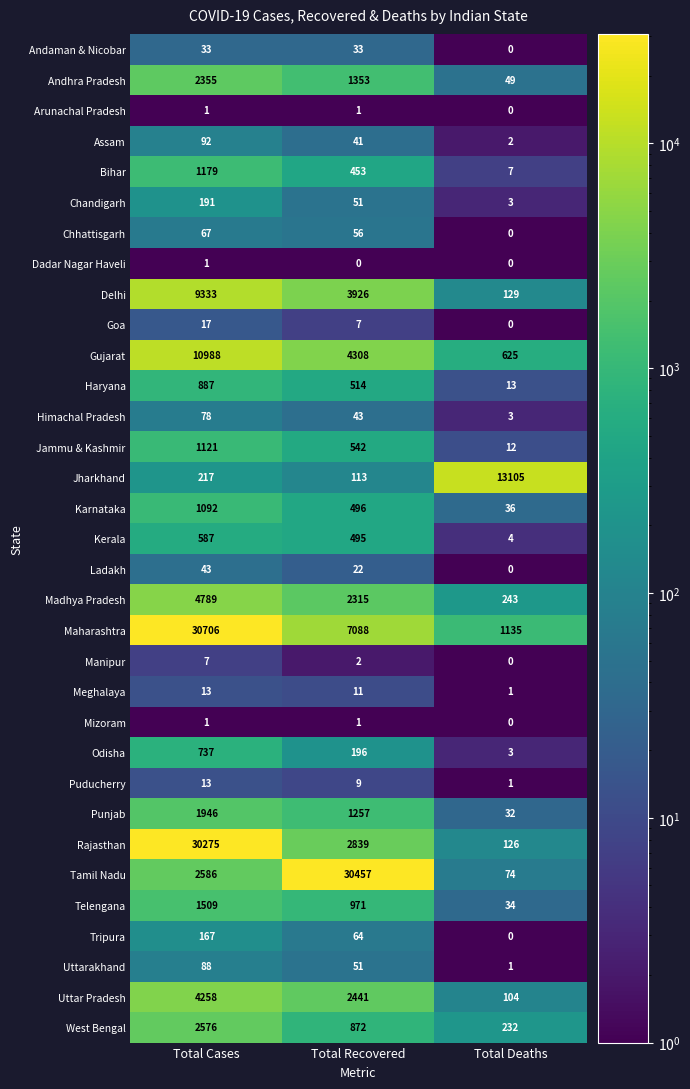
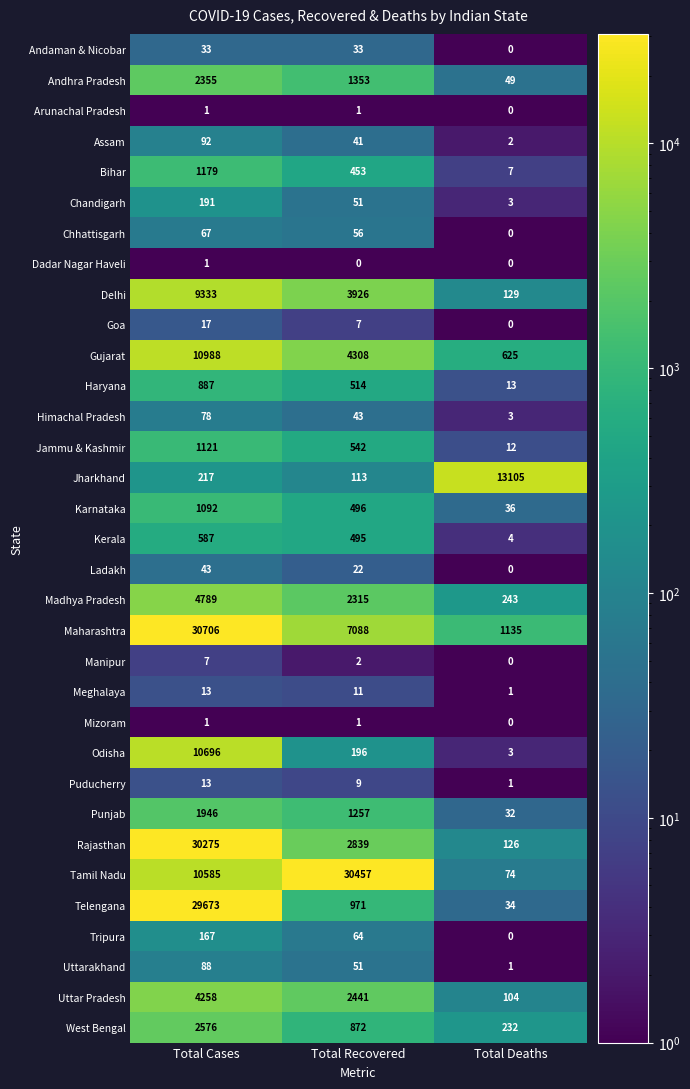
  {
    "Andaman & Nicobar": {
      "Total Cases": 33,
      "Total Recovered": 33,
      "Total Deaths": 0
    },
    "Andhra Pradesh": {
      "Total Cases": 2355,
      "Total Recovered": 1353,
      "Total Deaths": 49
    },
    "Arunachal Pradesh": {
      "Total Cases": 1,
      "Total Recovered": 1,
      "Total Deaths": 0
    },
    "Assam": {
      "Total Cases": 92,
      "Total Recovered": 41,
      "Total Deaths": 2
    },
    "Bihar": {
      "Total Cases": 1179,
      "Total Recovered": 453,
      "Total Deaths": 7
    },
    "Chandigarh": {
      "Total Cases": 191,
      "Total Recovered": 51,
      "Total Deaths": 3
    },
    "Chhattisgarh": {
      "Total Cases": 67,
      "Total Recovered": 56,
      "Total Deaths": 0
    },
    "Dadar Nagar Haveli": {
      "Total Cases": 1,
      "Total Recovered": 0,
      "Total Deaths": 0
    },
    "Delhi": {
      "Total Cases": 9333,
      "Total Recovered": 3926,
      "Total Deaths": 129
    },
    "Goa": {
      "Total Cases": 17,
      "Total Recovered": 7,
      "Total Deaths": 0
    },
    "Gujarat": {
      "Total Cases": 10988,
      "Total Recovered": 4308,
      "Total Deaths": 625
    },
    "Haryana": {
      "Total Cases": 887,
      "Total Recovered": 514,
      "Total Deaths": 13
    },
    "Himachal Pradesh": {
      "Total Cases": 78,
      "Total Recovered": 43,
      "Total Deaths": 3
    },
    "Jammu & Kashmir": {
      "Total Cases": 1121,
      "Total Recovered": 542,
      "Total Deaths": 12
    },
    "Jharkhand": {
      "Total Cases": 217,
      "Total Recovered": 113,
      "Total Deaths": 13105
    },
    "Karnataka": {
      "Total Cases": 1092,
      "Total Recovered": 496,
      "Total Deaths": 36
    },
    "Kerala": {
      "Total Cases": 587,
      "Total Recovered": 495,
      "Total Deaths": 4
    },
    "Ladakh": {
      "Total Cases": 43,
      "Total Recovered": 22,
      "Total Deaths": 0
    },
    "Madhya Pradesh": {
      "Total Cases": 4789,
      "Total Recovered": 2315,
      "Total Deaths": 243
    },
    "Maharashtra": {
      "Total Cases": 30706,
      "Total Recovered": 7088,
      "Total Deaths": 1135
    },
    "Manipur": {
      "Total Cases": 7,
      "Total Recovered": 2,
      "Total Deaths": 0
    },
    "Meghalaya": {
      "Total Cases": 13,
      "Total Recovered": 11,
      "Total Deaths": 1
    },
    "Mizoram": {
      "Total Cases": 1,
      "Total Recovered": 1,
      "Total Deaths": 0
    },
    "Odisha": {
-     "Total Cases": 737,
+     "Total Cases": 10696,
      "Total Recovered": 196,
      "Total Deaths": 3
    },
    "Puducherry": {
      "Total Cases": 13,
      "Total Recovered": 9,
      "Total Deaths": 1
    },
    "Punjab": {
      "Total Cases": 1946,
      "Total Recovered": 1257,
      "Total Deaths": 32
    },
    "Rajasthan": {
      "Total Cases": 30275,
      "Total Recovered": 2839,
      "Total Deaths": 126
    },
    "Tamil Nadu": {
-     "Total Cases": 2586,
+     "Total Cases": 10585,
      "Total Recovered": 30457,
      "Total Deaths": 74
    },
    "Telengana": {
-     "Total Cases": 1509,
+     "Total Cases": 29673,
      "Total Recovered": 971,
      "Total Deaths": 34
    },
    "Tripura": {
      "Total Cases": 167,
      "Total Recovered": 64,
      "Total Deaths": 0
    },
    "Uttarakhand": {
      "Total Cases": 88,
      "Total Recovered": 51,
      "Total Deaths": 1
    },
    "Uttar Pradesh": {
      "Total Cases": 4258,
      "Total Recovered": 2441,
      "Total Deaths": 104
    },
    "West Bengal": {
      "Total Cases": 2576,
      "Total Recovered": 872,
      "Total Deaths": 232
    }
  }
